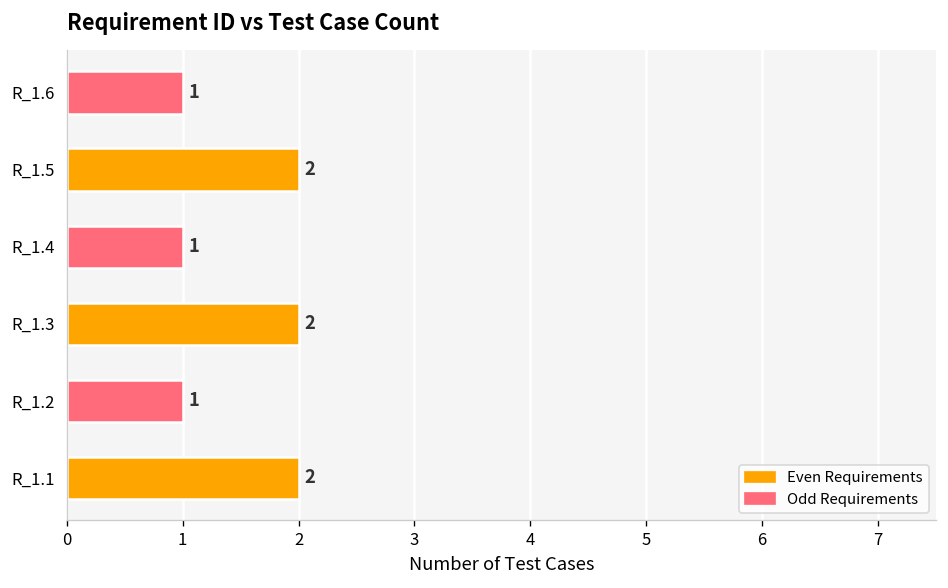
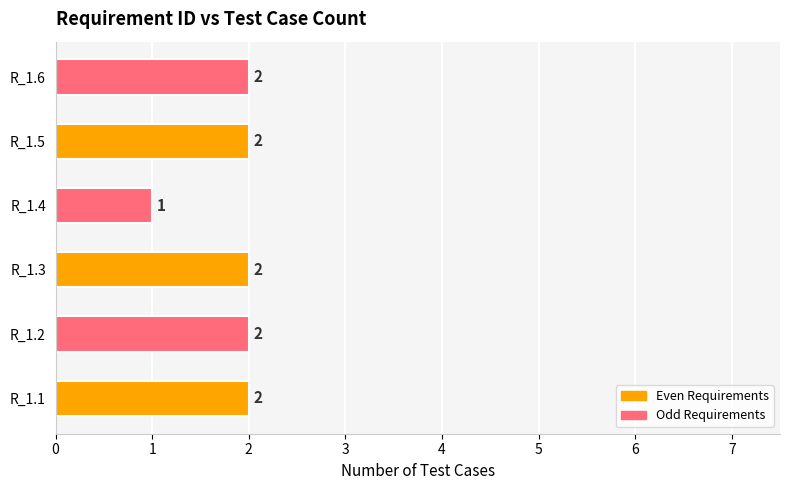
  {
-   "R_1.6": 1,
+   "R_1.6": 2,
    "R_1.5": 2,
    "R_1.4": 1,
    "R_1.3": 2,
-   "R_1.2": 1,
+   "R_1.2": 2,
    "R_1.1": 2
  }
